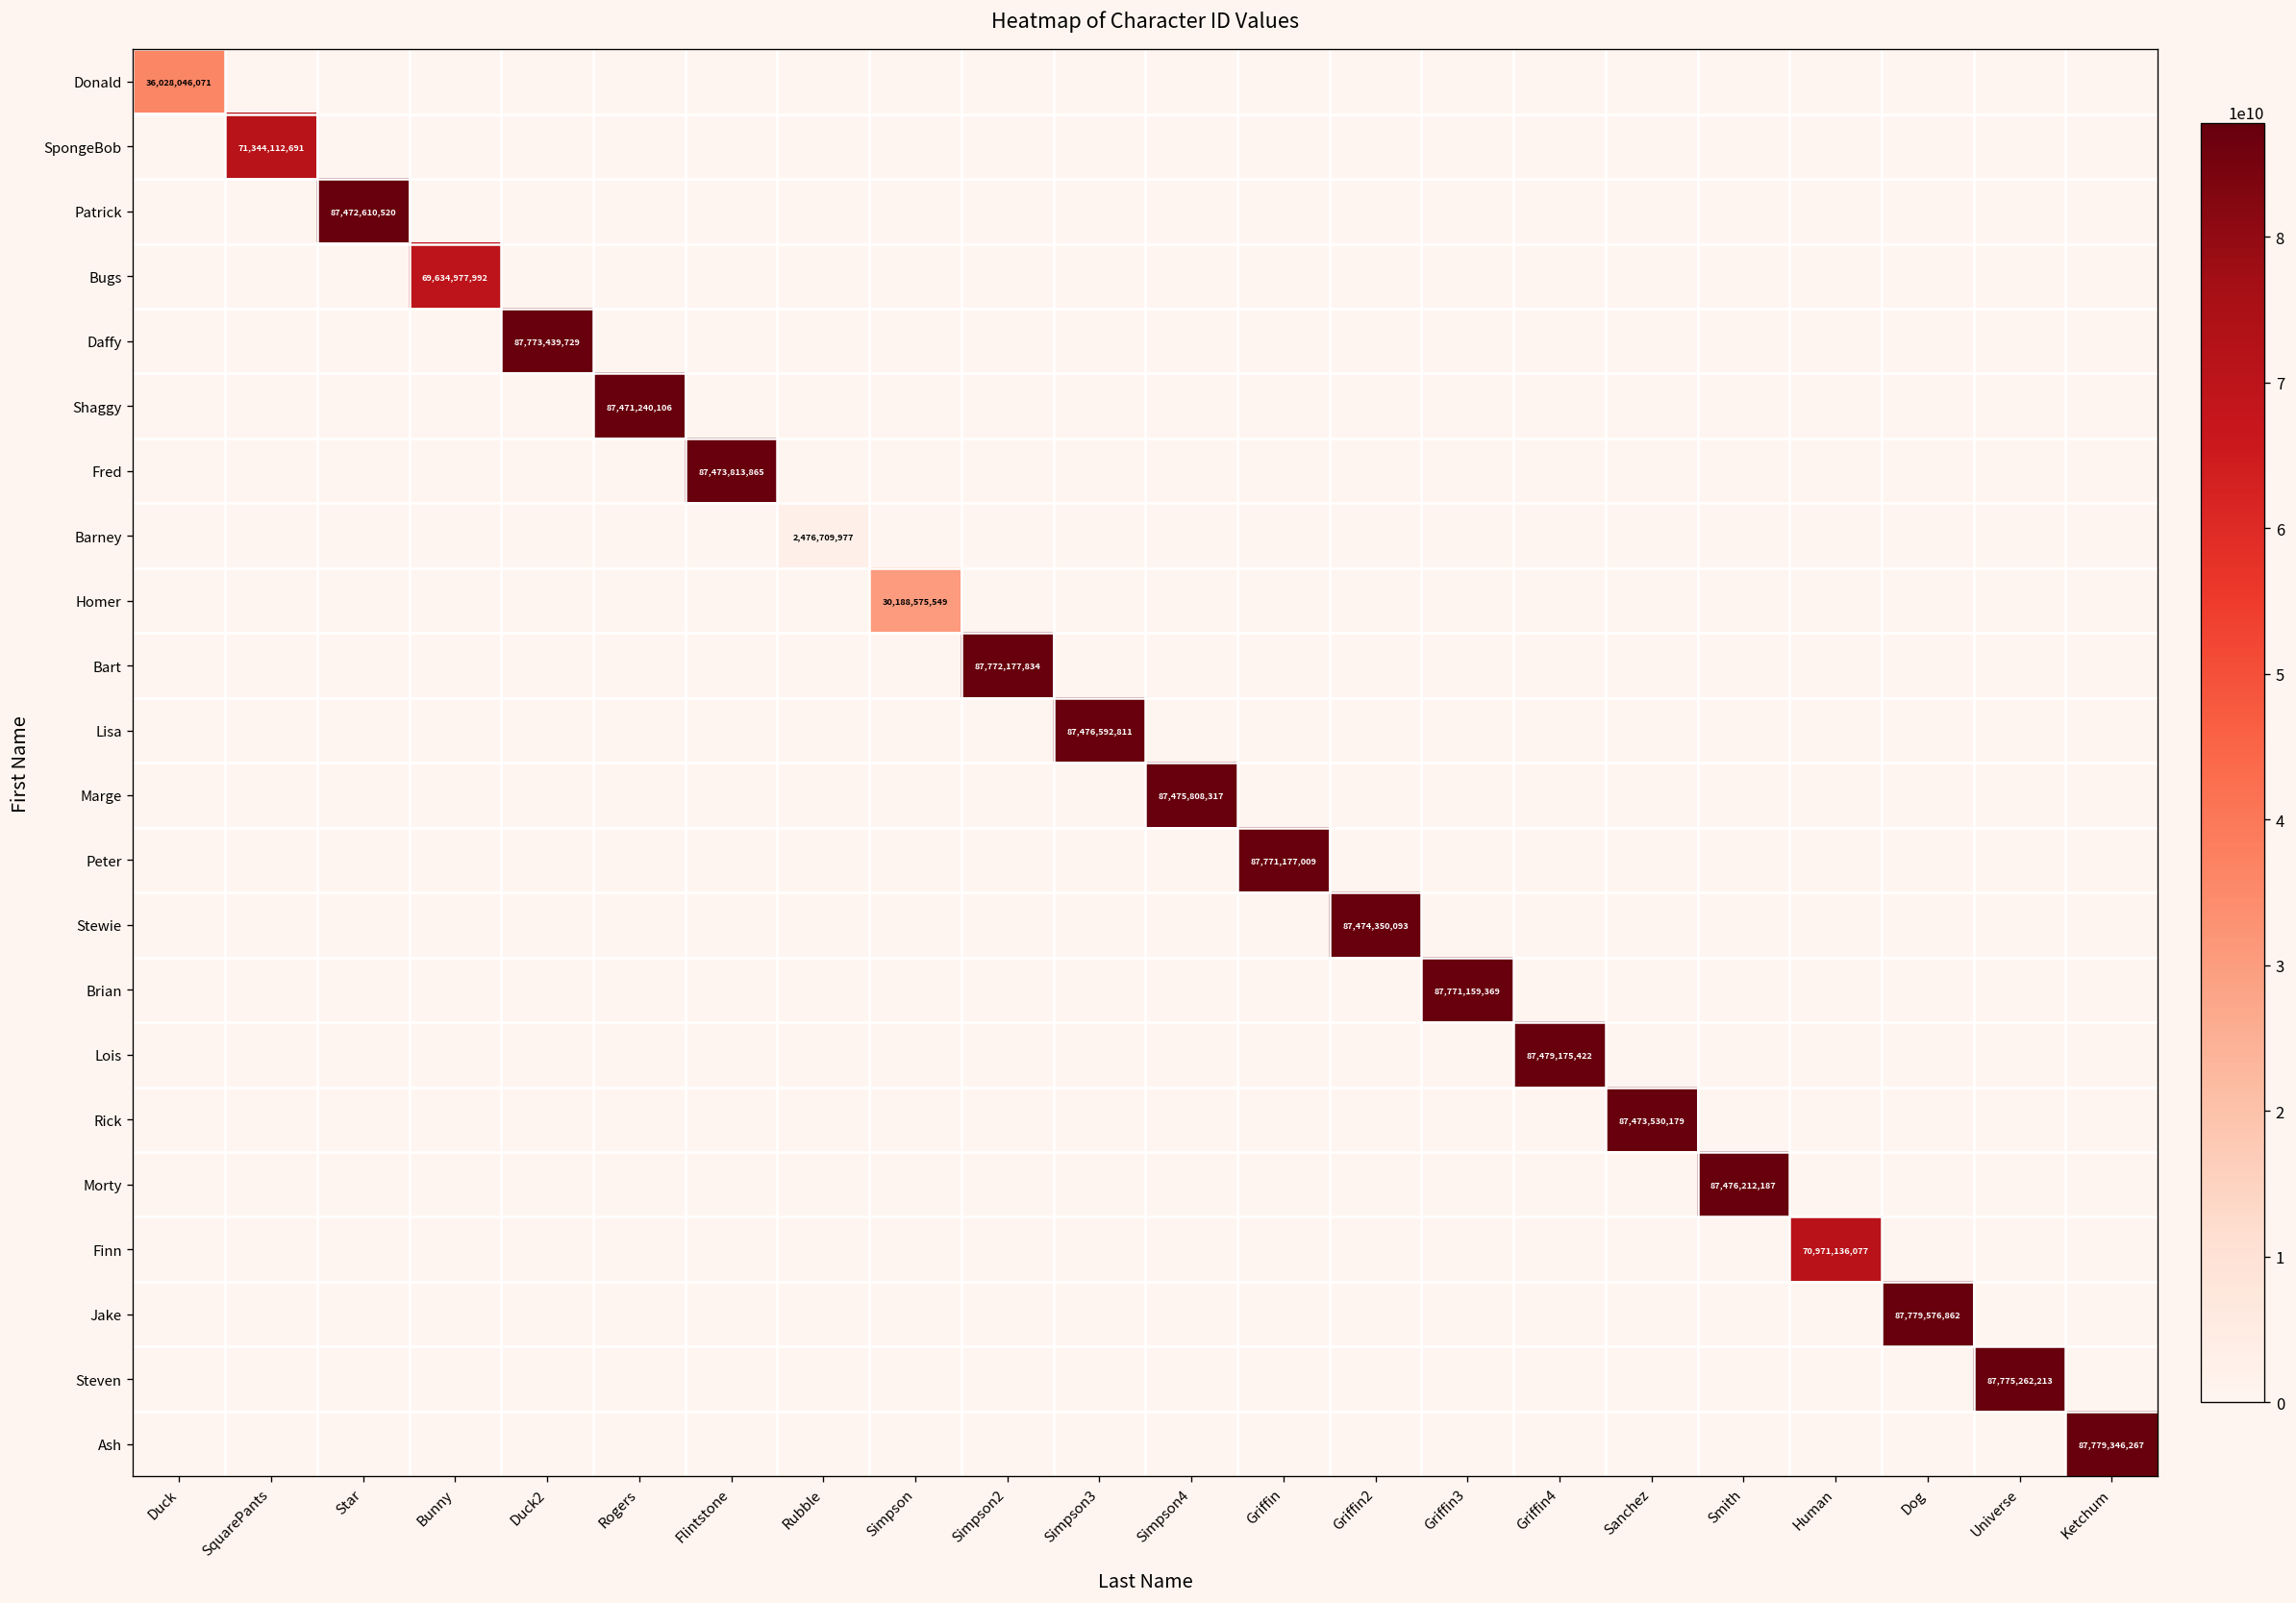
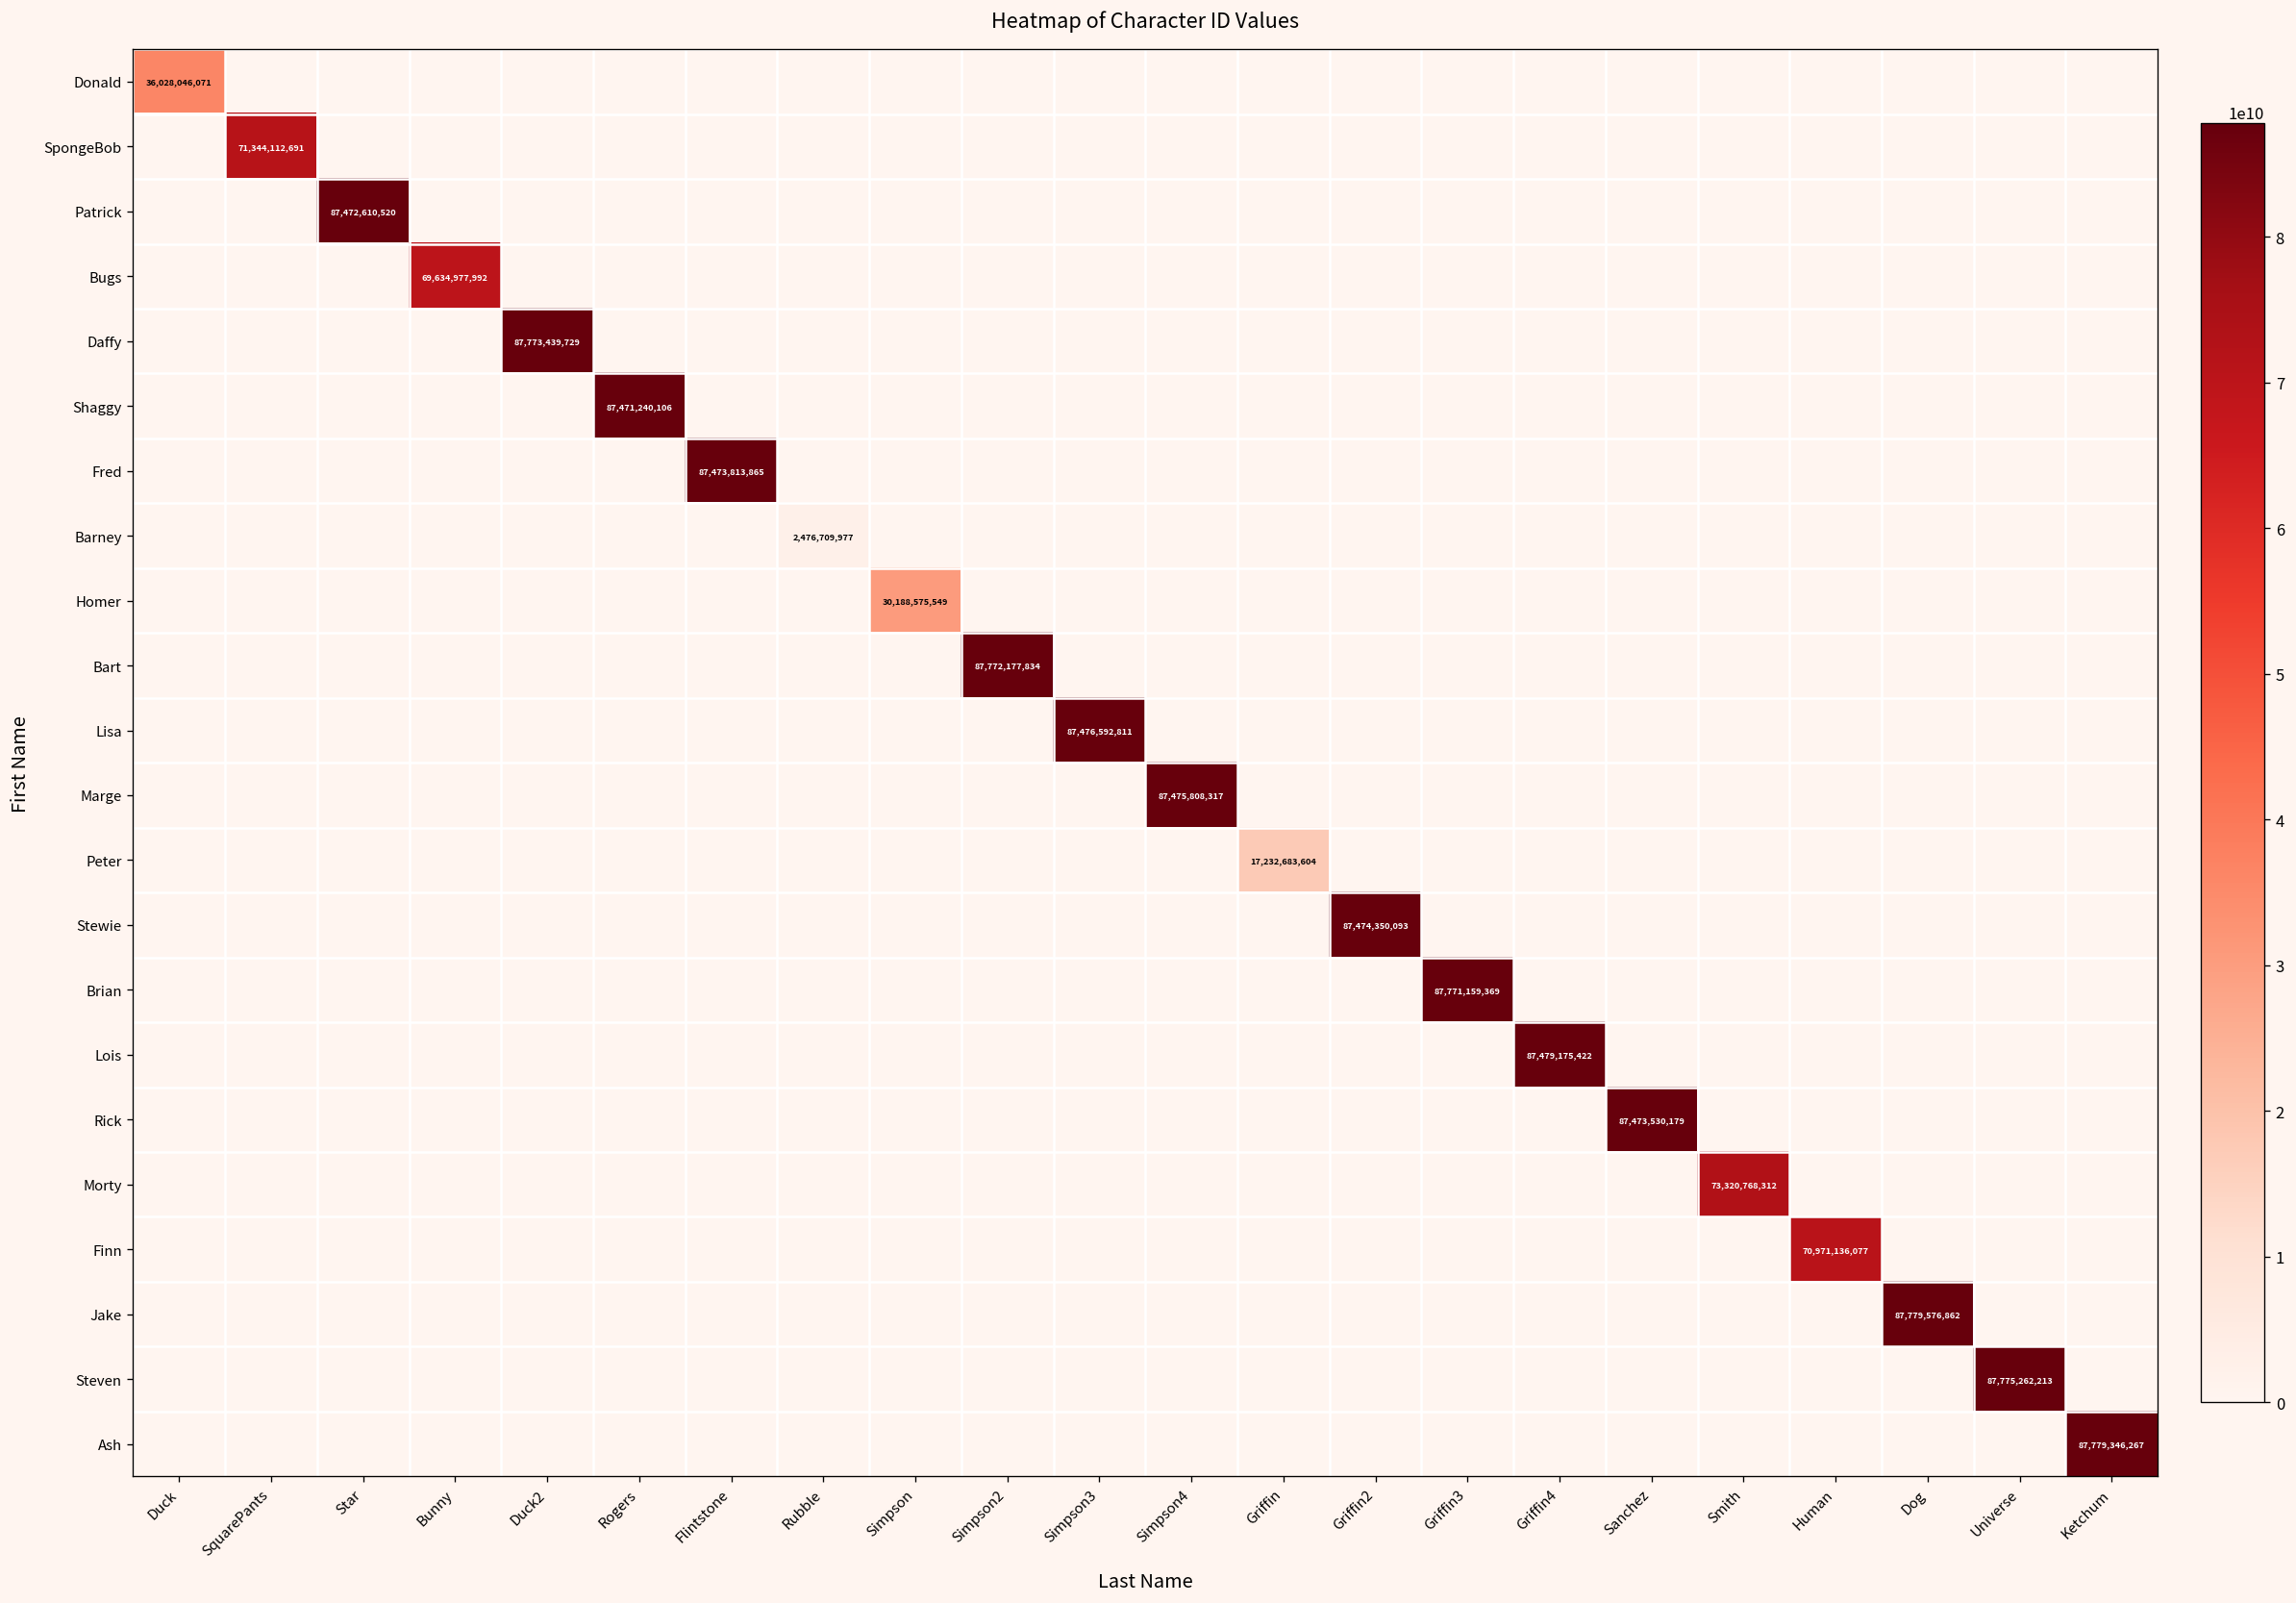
  {
    "Donald": {
      "Duck": "36,028,046,071"
    },
    "SpongeBob": {
      "SquarePants": "71,344,112,691"
    },
    "Patrick": {
      "Star": "87,472,610,520"
    },
    "Bugs": {
      "Bunny": "69,634,977,992"
    },
    "Daffy": {
      "Duck2": "87,773,439,729"
    },
    "Shaggy": {
      "Rogers": "87,471,240,106"
    },
    "Fred": {
      "Flintstone": "87,473,813,865"
    },
    "Barney": {
      "Rubble": "2,476,709,977"
    },
    "Homer": {
      "Simpson": "30,188,575,549"
    },
    "Bart": {
      "Simpson2": "87,772,177,834"
    },
    "Lisa": {
      "Simpson3": "87,476,592,811"
    },
    "Marge": {
      "Simpson4": "87,475,808,317"
    },
    "Peter": {
-     "Griffin": "87,771,177,009"
+     "Griffin": "17,232,683,604"
    },
    "Stewie": {
      "Griffin2": "87,474,350,093"
    },
    "Brian": {
      "Griffin3": "87,771,159,369"
    },
    "Lois": {
      "Griffin4": "87,479,175,422"
    },
    "Rick": {
      "Sanchez": "87,473,530,179"
    },
    "Morty": {
-     "Smith": "87,476,212,187"
+     "Smith": "73,320,768,312"
    },
    "Finn": {
      "Human": "70,971,136,077"
    },
    "Jake": {
      "Dog": "87,779,576,862"
    },
    "Steven": {
      "Universe": "87,775,262,213"
    },
    "Ash": {
      "Ketchum": "87,779,346,267"
    }
  }
